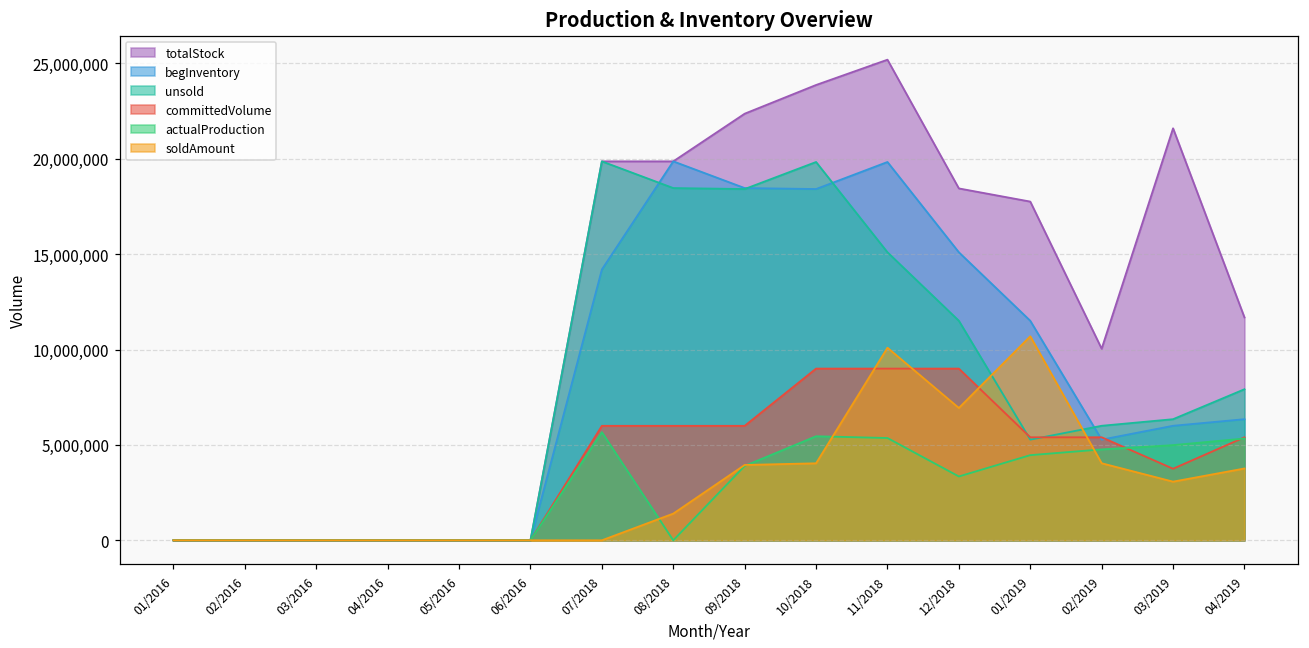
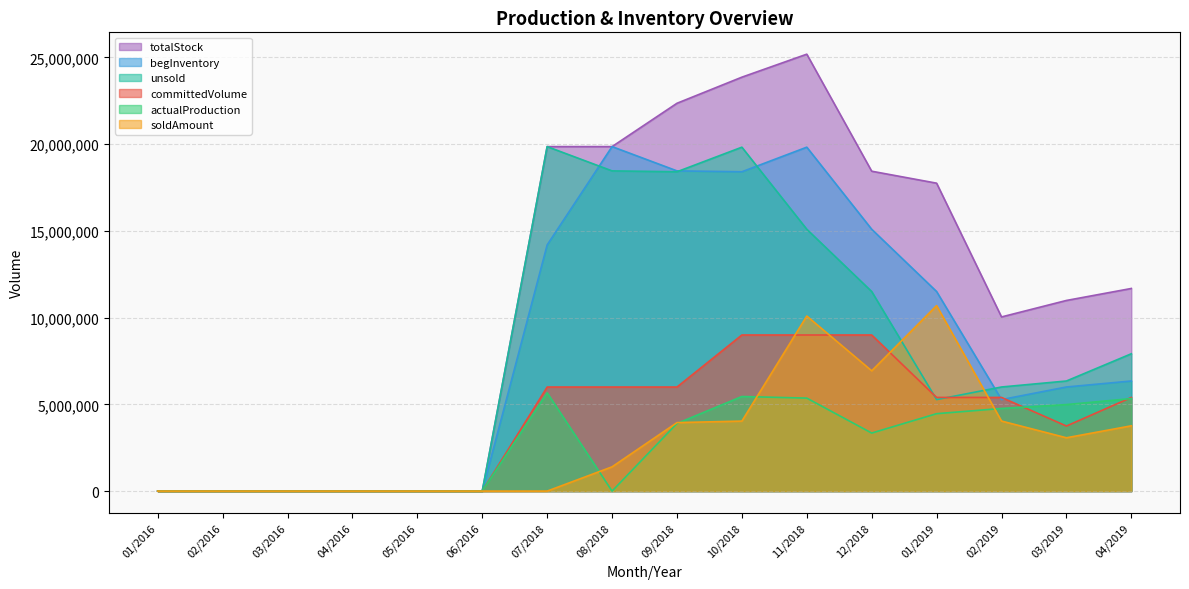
  {
    "totalStock": {
      "09/2018": "22,400,000",
      "10/2018": "23,900,000",
      "11/2018": "25,200,000",
      "12/2018": "18,400,000",
      "01/2019": "17,800,000",
      "02/2019": "10,000,000",
-     "03/2019": "21,600,000",
+     "03/2019": "11,000,000",
      "04/2019": "11,700,000"
    },
    "begInventory": {
      "07/2018": "14,200,000",
      "10/2018": "18,400,000",
      "11/2018": "19,800,000",
      "12/2018": "15,100,000",
      "01/2019": "11,500,000",
      "03/2019": "6,000,000",
      "04/2019": "6,300,000"
    },
    "committedVolume": {
      "07/2018": "6,000,000",
      "08/2018": "6,000,000",
      "09/2018": "6,000,000",
      "10/2018": "9,000,000",
      "11/2018": "9,000,000",
      "12/2018": "9,000,000",
      "03/2019": "3,800,000"
    },
    "soldAmount": {
      "07/2018": "0",
      "08/2018": "1,400,000",
      "10/2018": "4,000,000",
      "11/2018": "10,100,000",
      "12/2018": "6,900,000",
      "01/2019": "10,700,000",
      "02/2019": "4,000,000",
      "03/2019": "3,100,000",
      "04/2019": "3,800,000"
    }
  }
